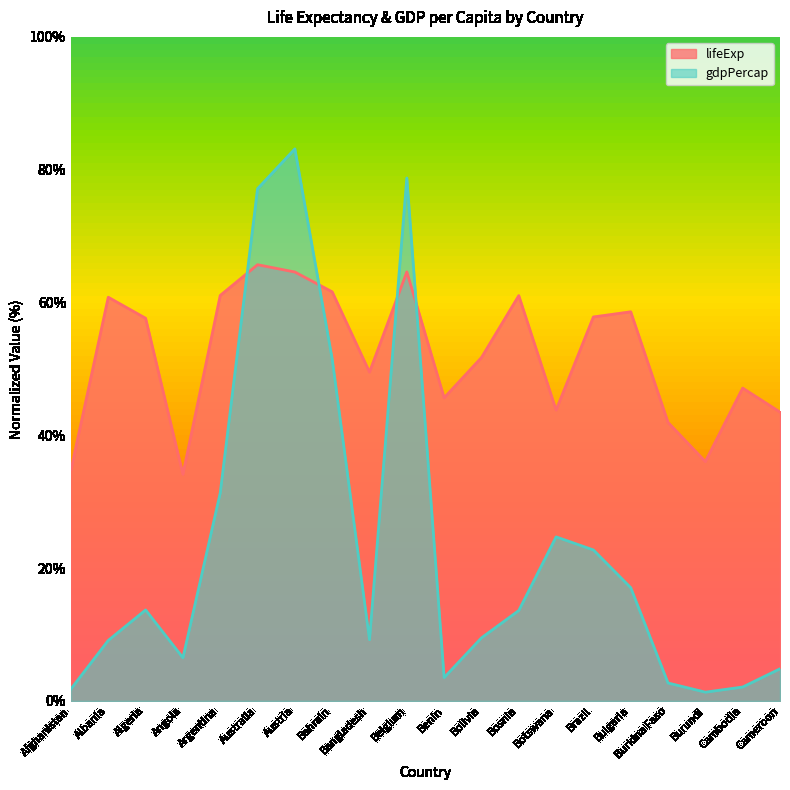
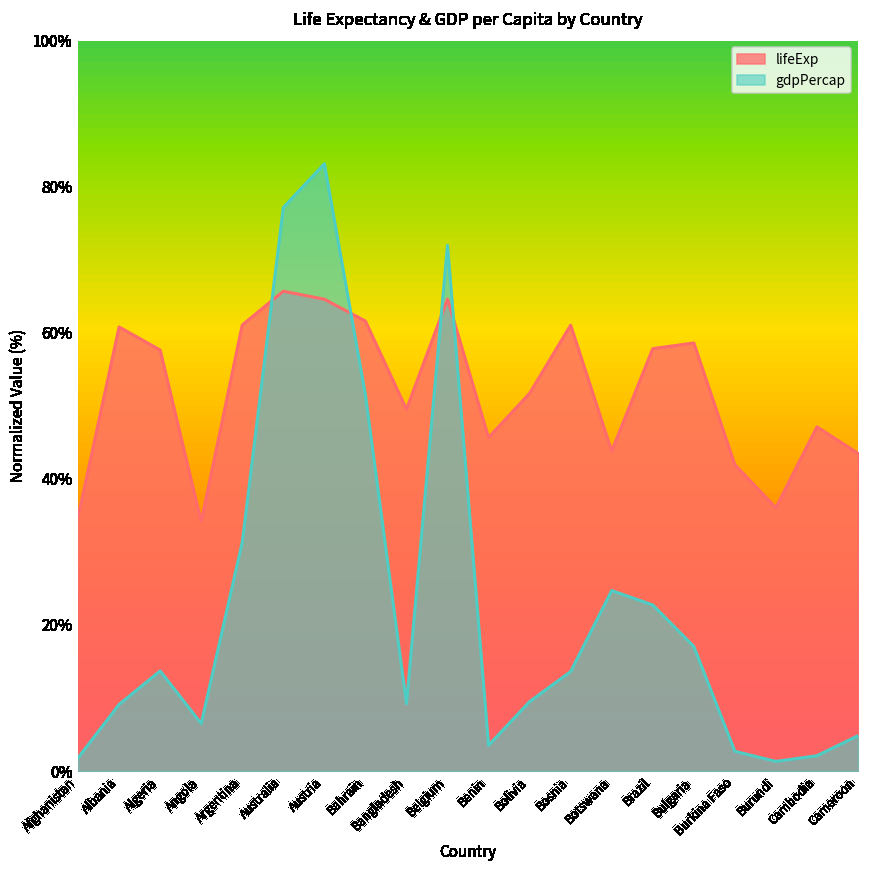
  {
    "lifeExp": {
      "Afghanistan": "35%",
      "Albania": "61%",
      "Algeria": "58%",
      "Angola": "34%",
      "Argentina": "61%",
      "Australia": "66%",
      "Austria": "65%",
      "Bahrain": "62%",
      "Bangladesh": "50%",
      "Belgium": "65%",
      "Benin": "46%",
      "Bolivia": "52%",
      "Bosnia": "61%",
      "Botswana": "44%",
      "Brazil": "58%",
      "Bulgaria": "59%",
      "Burkina Faso": "42%",
      "Burundi": "36%",
      "Cambodia": "47%",
      "Cameroon": "43%"
    },
    "gdpPercap": {
      "Afghanistan": "2%",
      "Albania": "9%",
      "Algeria": "14%",
      "Angola": "7%",
      "Argentina": "31%",
      "Australia": "77%",
      "Austria": "83%",
      "Bahrain": "51%",
      "Bangladesh": "9%",
-     "Belgium": "79%",
+     "Belgium": "72%",
      "Benin": "4%",
      "Bolivia": "10%",
      "Bosnia": "14%",
      "Botswana": "25%",
      "Brazil": "23%",
      "Bulgaria": "17%",
      "Burkina Faso": "3%",
      "Burundi": "1%",
      "Cambodia": "2%",
      "Cameroon": "5%"
    }
  }
